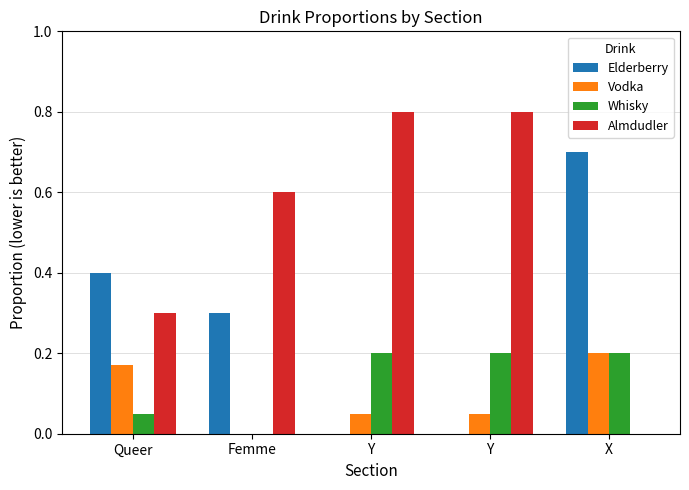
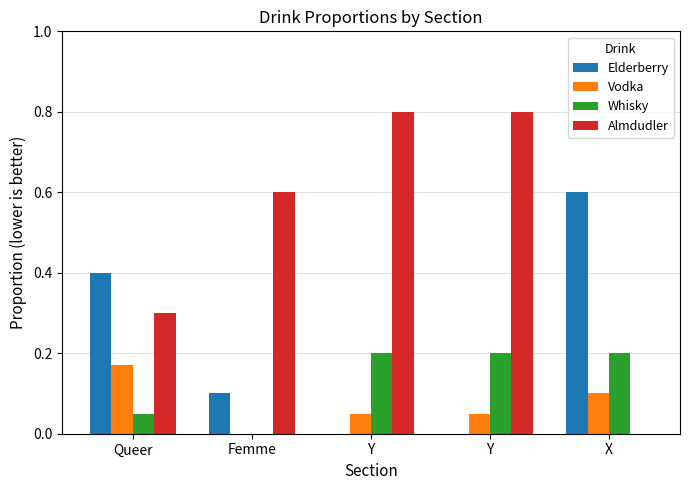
  {
    "Elderberry": {
      "Queer": 0.4,
-     "Femme": 0.3,
-     "X": 0.7
+     "Femme": 0.1,
+     "X": 0.6
    },
    "Vodka": {
      "Queer": 0.17,
      "Femme": 0.0,
-     "X": 0.2
+     "X": 0.1
    },
    "Whisky": {
      "Queer": 0.05,
      "Femme": 0.0,
      "X": 0.2
    },
    "Almdudler": {
      "Queer": 0.3,
      "Femme": 0.6,
      "X": 0.0
    }
  }
